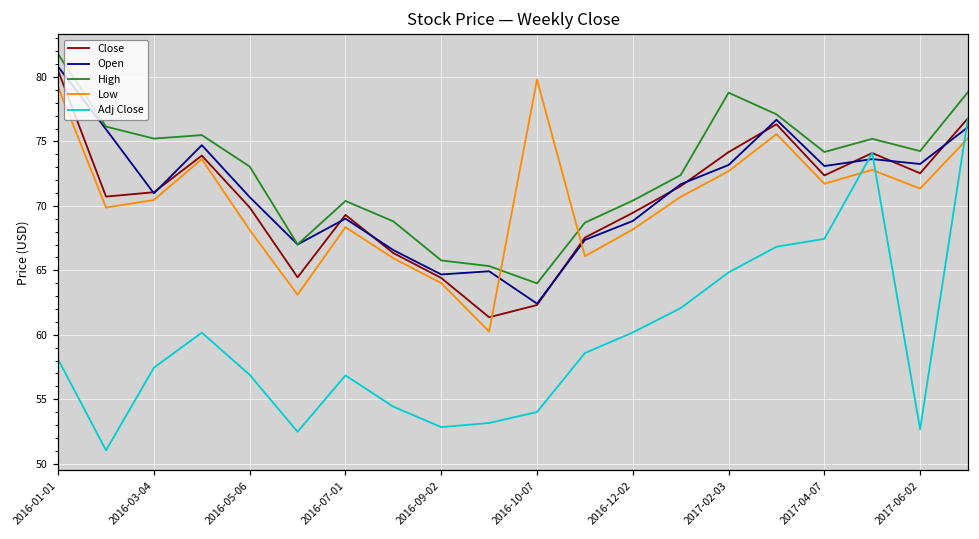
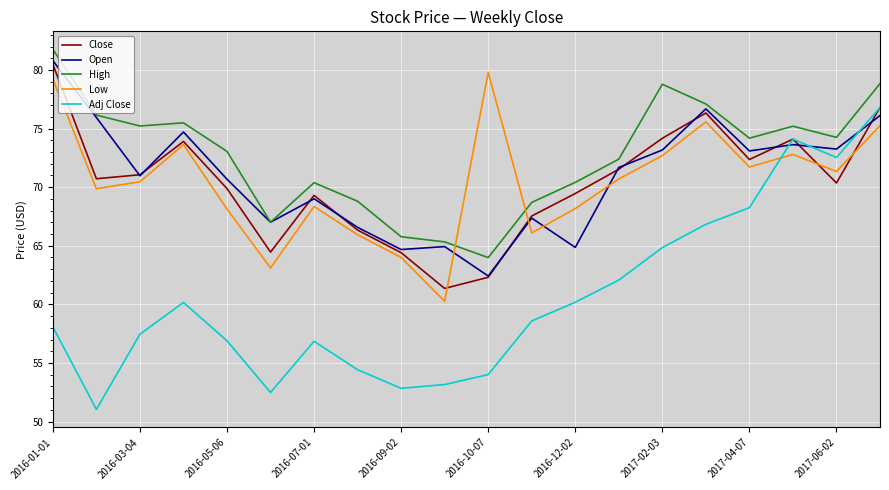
  {
    "Close": {
      "2016-01-01": 80.5,
      "2016-05-06": 69.9,
      "2016-07-01": 69.3,
      "2016-09-02": 64.4,
      "2016-12-02": 69.5,
      "2017-02-03": 74.2,
      "2017-04-07": 72.4,
-     "2017-06-02": 72.5
+     "2017-06-02": 70.4
    },
    "Open": {
      "2016-01-01": 80.8,
      "2016-05-06": 70.7,
      "2016-07-01": 69.0,
      "2016-09-02": 64.7,
-     "2016-12-02": 68.8,
+     "2016-12-02": 64.9,
      "2017-02-03": 73.2,
      "2017-04-07": 73.1,
      "2017-06-02": 73.3
    },
    "High": {
      "2016-01-01": 81.8,
      "2016-03-04": 75.2,
      "2016-05-06": 73.1,
      "2016-07-01": 70.4,
      "2016-09-02": 65.8,
      "2016-10-07": 64.0,
      "2016-12-02": 70.4,
      "2017-02-03": 78.8,
      "2017-04-07": 74.2,
      "2017-06-02": 74.3
    },
    "Low": {
      "2016-01-01": 79.2,
      "2016-03-04": 70.5,
      "2016-05-06": 68.1,
      "2016-07-01": 68.3,
      "2016-09-02": 64.0,
      "2016-10-07": 79.8,
      "2016-12-02": 68.2,
      "2017-02-03": 72.7,
      "2017-04-07": 71.7,
      "2017-06-02": 71.3
    },
    "Adj Close": {
      "2016-01-01": 58.1,
      "2016-03-04": 57.5,
      "2016-05-06": 56.9,
      "2016-07-01": 56.9,
      "2016-09-02": 52.8,
      "2016-10-07": 54.0,
      "2016-12-02": 60.2,
      "2017-02-03": 64.8,
-     "2017-04-07": 67.4,
-     "2017-06-02": 52.7
+     "2017-04-07": 68.3,
+     "2017-06-02": 72.5
    }
  }
